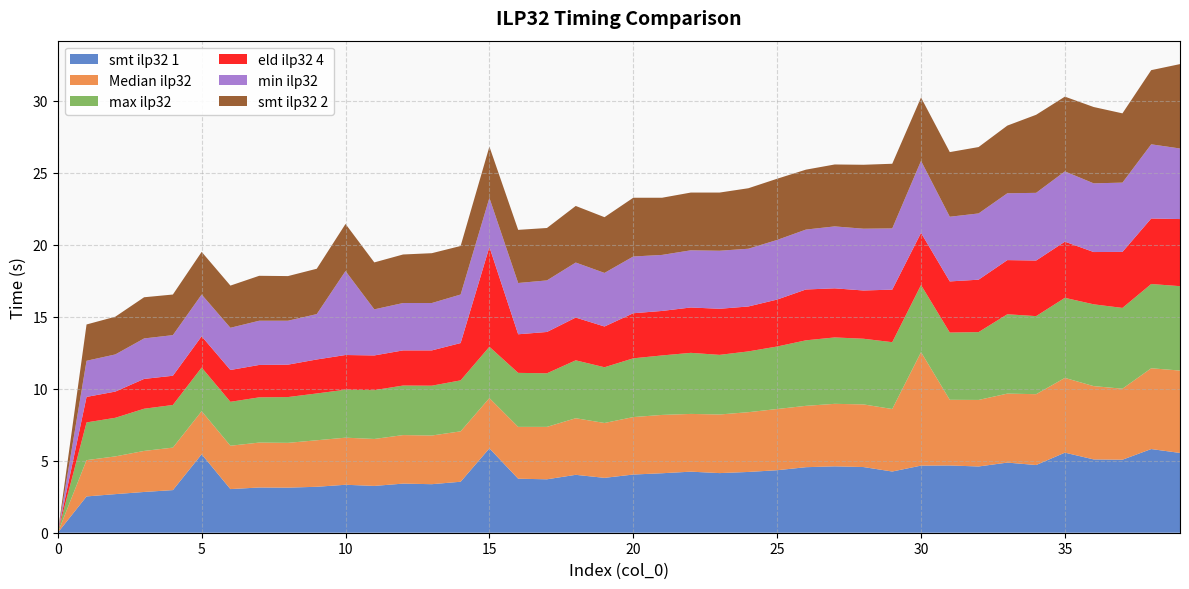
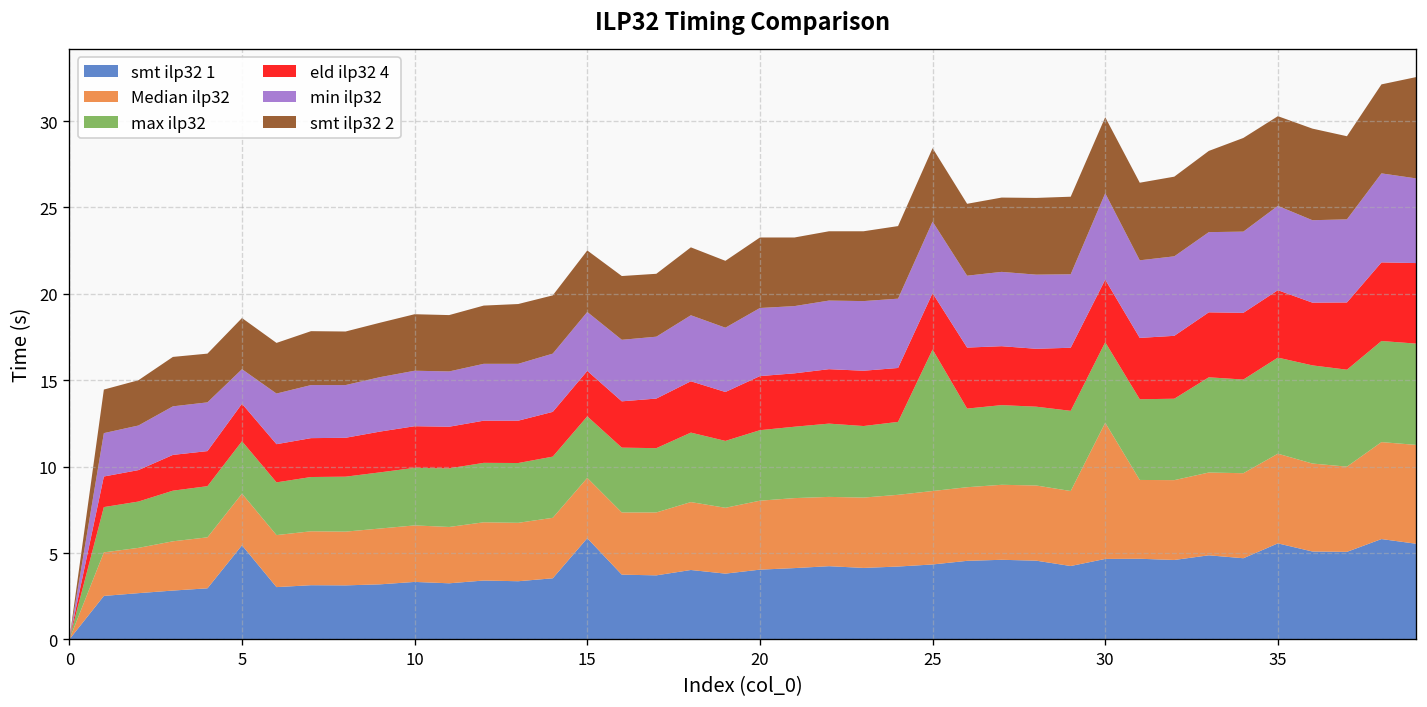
  {
    "smt ilp32 1": {
      "5": 5.5,
      "10": 3.3,
      "15": 5.9,
      "20": 4.0,
      "25": 4.3,
      "30": 4.7,
      "35": 5.6
    },
    "Median ilp32": {
      "5": 3.0,
      "10": 3.3,
      "15": 3.5,
      "20": 4.0,
      "25": 4.3,
      "30": 7.9,
      "35": 5.2
    },
    "max ilp32": {
      "5": 3.0,
      "10": 3.3,
      "15": 3.6,
      "20": 4.1,
-     "25": 4.3,
+     "25": 8.2,
      "30": 4.7,
      "35": 5.6
    },
    "eld ilp32 4": {
      "5": 2.2,
      "10": 2.4,
-     "15": 6.9,
+     "15": 2.6,
      "20": 3.1,
      "25": 3.3,
      "30": 3.6,
      "35": 3.9
    },
    "min ilp32": {
-     "5": 2.9,
-     "10": 5.8,
+     "5": 2.0,
+     "10": 3.2,
      "15": 3.4,
      "20": 3.9,
      "25": 4.1,
      "30": 5.0,
      "35": 4.9
    },
    "smt ilp32 2": {
      "5": 3.0,
      "10": 3.3,
      "15": 3.6,
      "20": 4.1,
      "25": 4.3,
      "30": 4.4,
      "35": 5.2
    }
  }
